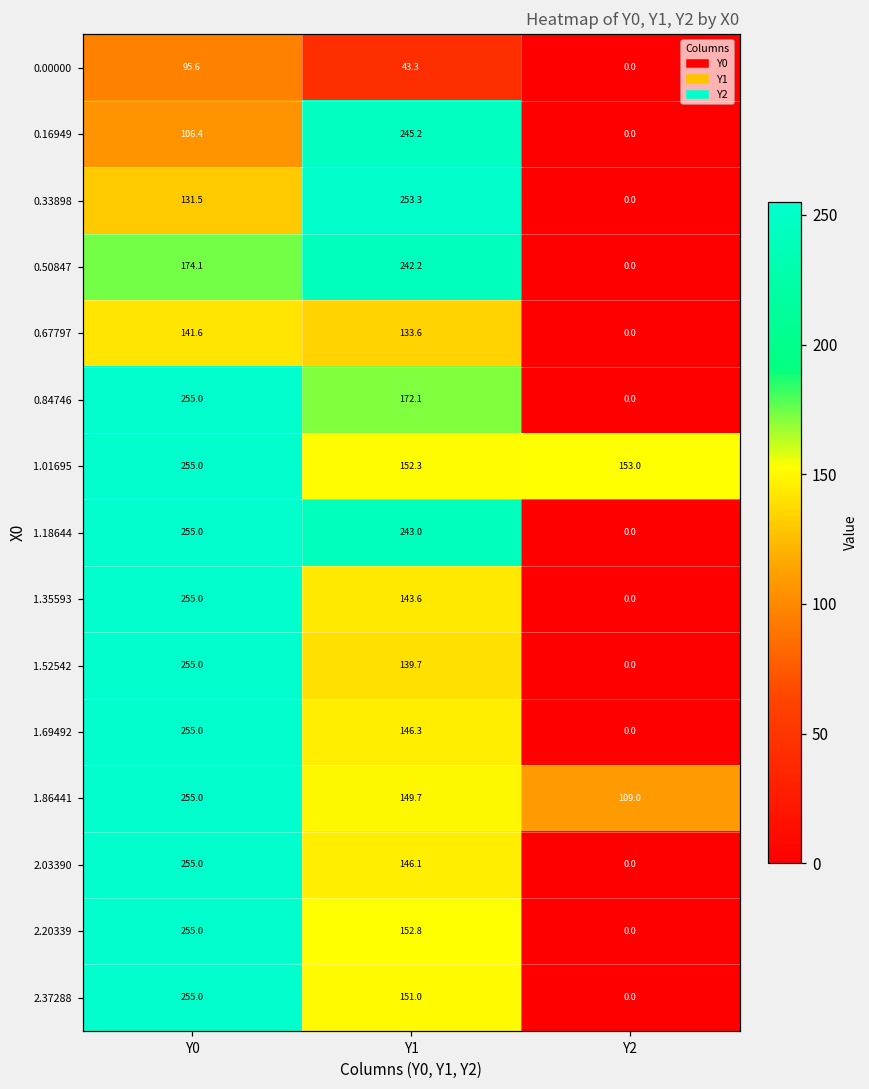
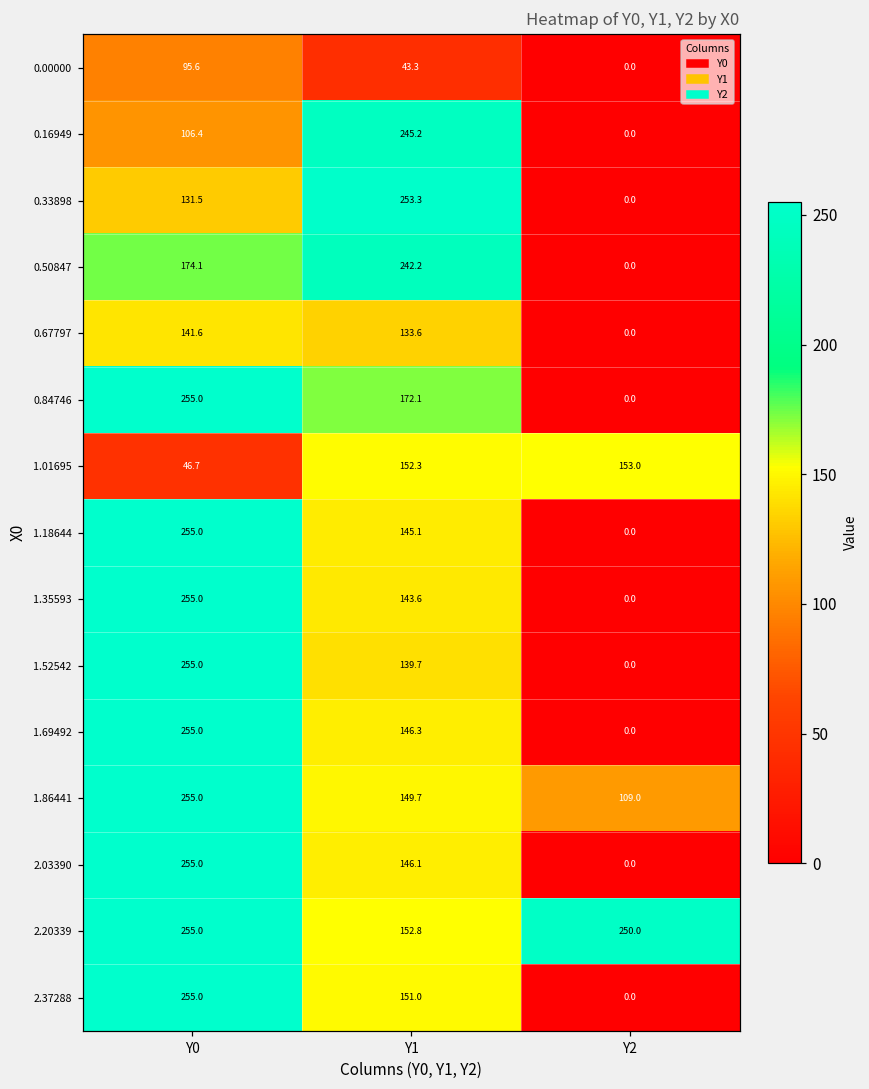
  {
    "0.00000": {
      "Y0": 95.6,
      "Y1": 43.3,
      "Y2": 0.0
    },
    "0.16949": {
      "Y0": 106.4,
      "Y1": 245.2,
      "Y2": 0.0
    },
    "0.33898": {
      "Y0": 131.5,
      "Y1": 253.3,
      "Y2": 0.0
    },
    "0.50847": {
      "Y0": 174.1,
      "Y1": 242.2,
      "Y2": 0.0
    },
    "0.67797": {
      "Y0": 141.6,
      "Y1": 133.6,
      "Y2": 0.0
    },
    "0.84746": {
      "Y0": 255.0,
      "Y1": 172.1,
      "Y2": 0.0
    },
    "1.01695": {
-     "Y0": 255.0,
+     "Y0": 46.7,
      "Y1": 152.3,
      "Y2": 153.0
    },
    "1.18644": {
      "Y0": 255.0,
-     "Y1": 243.0,
+     "Y1": 145.1,
      "Y2": 0.0
    },
    "1.35593": {
      "Y0": 255.0,
      "Y1": 143.6,
      "Y2": 0.0
    },
    "1.52542": {
      "Y0": 255.0,
      "Y1": 139.7,
      "Y2": 0.0
    },
    "1.69492": {
      "Y0": 255.0,
      "Y1": 146.3,
      "Y2": 0.0
    },
    "1.86441": {
      "Y0": 255.0,
      "Y1": 149.7,
      "Y2": 109.0
    },
    "2.03390": {
      "Y0": 255.0,
      "Y1": 146.1,
      "Y2": 0.0
    },
    "2.20339": {
      "Y0": 255.0,
      "Y1": 152.8,
-     "Y2": 0.0
+     "Y2": 250.0
    },
    "2.37288": {
      "Y0": 255.0,
      "Y1": 151.0,
      "Y2": 0.0
    }
  }
